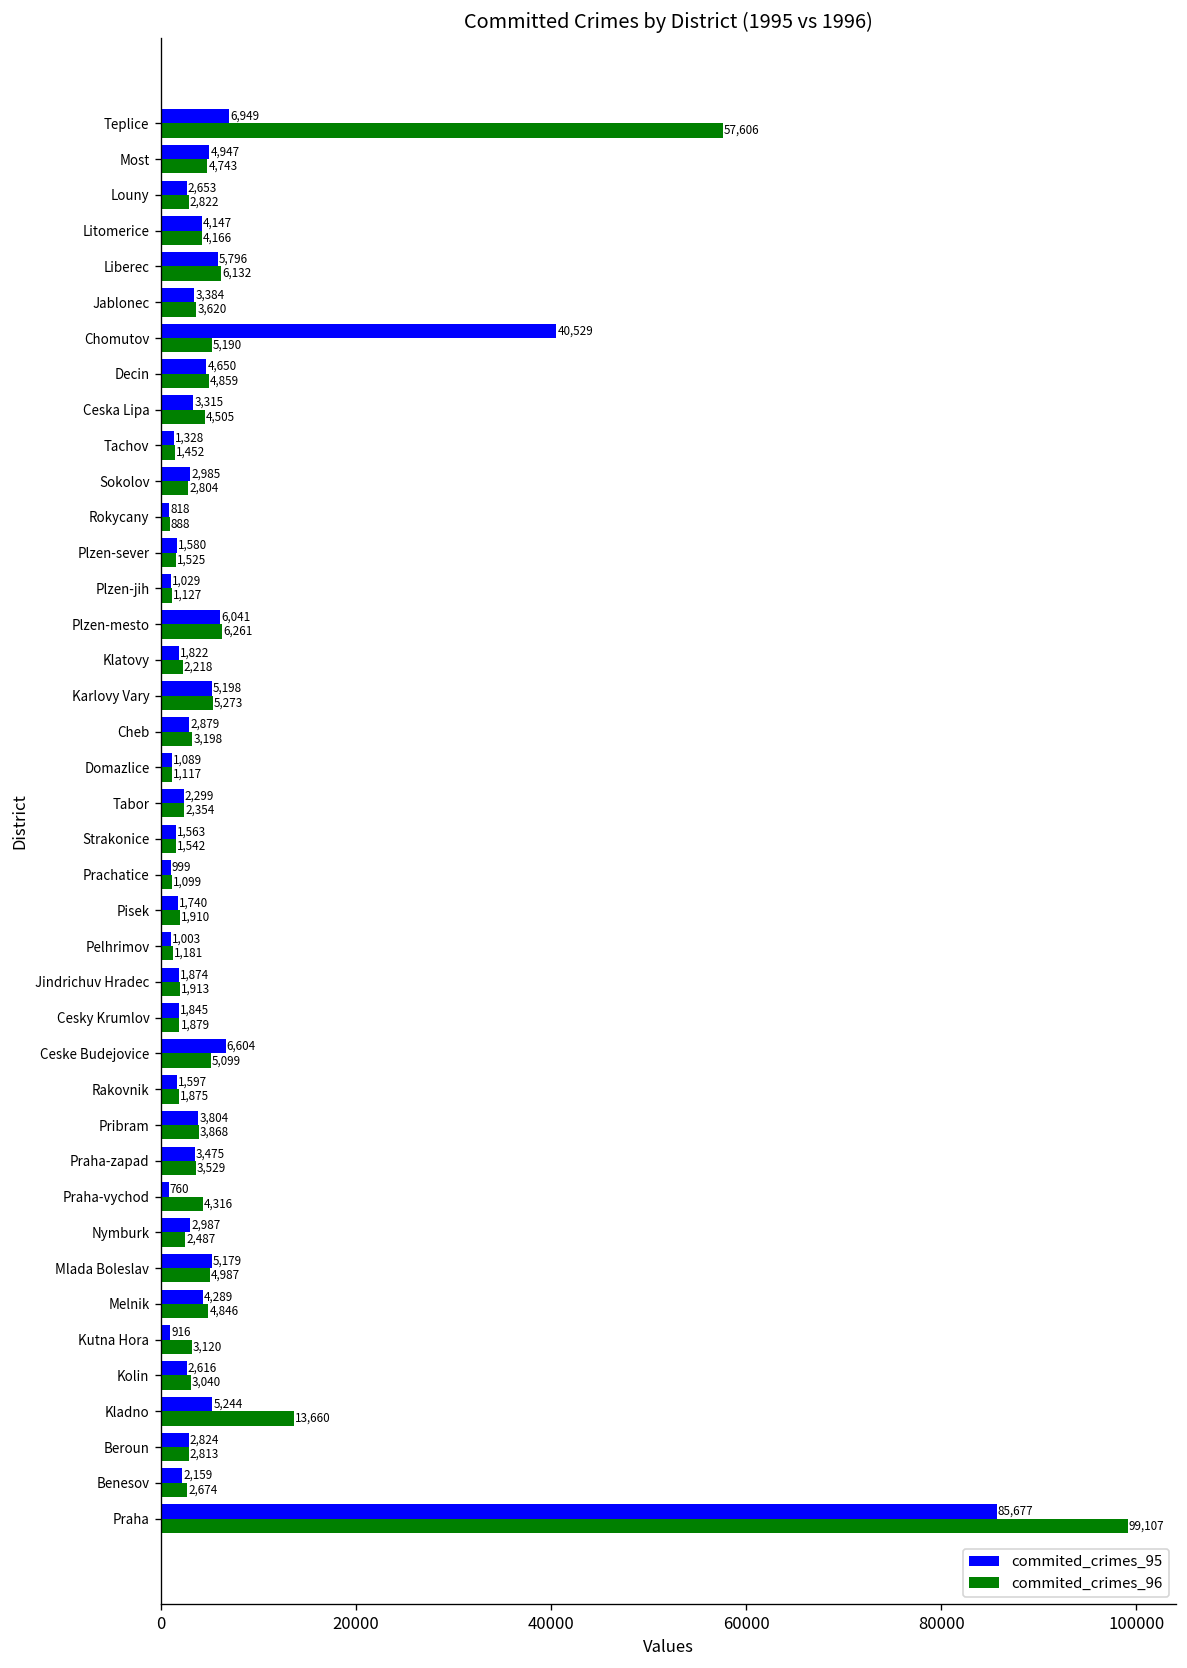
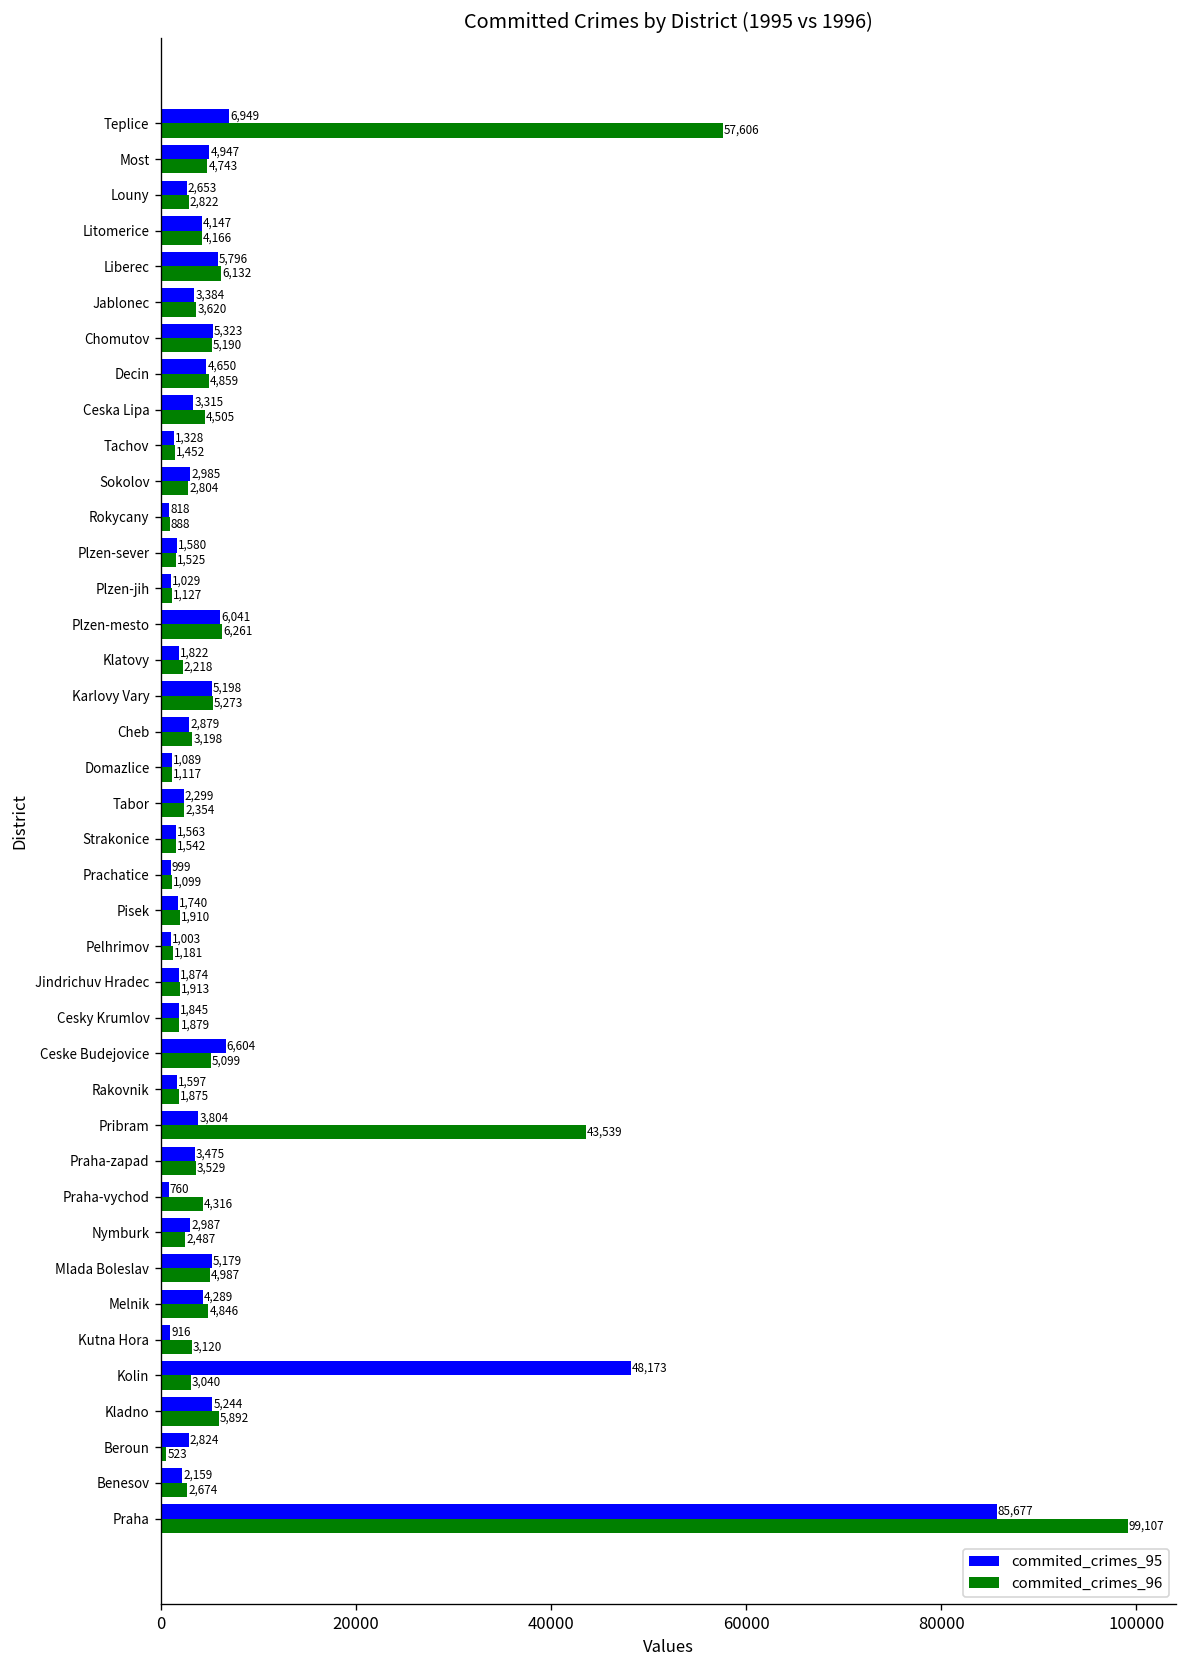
  {
    "commited_crimes_95": {
      "Teplice": "6,949",
      "Most": "4,947",
      "Louny": "2,653",
      "Litomerice": "4,147",
      "Liberec": "5,796",
      "Jablonec": "3,384",
-     "Chomutov": "40,529",
+     "Chomutov": "5,323",
      "Decin": "4,650",
      "Ceska Lipa": "3,315",
      "Tachov": "1,328",
      "Sokolov": "2,985",
      "Rokycany": "818",
      "Plzen-sever": "1,580",
      "Plzen-jih": "1,029",
      "Plzen-mesto": "6,041",
      "Klatovy": "1,822",
      "Karlovy Vary": "5,198",
      "Cheb": "2,879",
      "Domazlice": "1,089",
      "Tabor": "2,299",
      "Strakonice": "1,563",
      "Prachatice": "999",
      "Pisek": "1,740",
      "Pelhrimov": "1,003",
      "Jindrichuv Hradec": "1,874",
      "Cesky Krumlov": "1,845",
      "Ceske Budejovice": "6,604",
      "Rakovnik": "1,597",
      "Pribram": "3,804",
      "Praha-zapad": "3,475",
      "Praha-vychod": "760",
      "Nymburk": "2,987",
      "Mlada Boleslav": "5,179",
      "Melnik": "4,289",
      "Kutna Hora": "916",
-     "Kolin": "2,616",
+     "Kolin": "48,173",
      "Kladno": "5,244",
      "Beroun": "2,824",
      "Benesov": "2,159",
      "Praha": "85,677"
    },
    "commited_crimes_96": {
      "Teplice": "57,606",
      "Most": "4,743",
      "Louny": "2,822",
      "Litomerice": "4,166",
      "Liberec": "6,132",
      "Jablonec": "3,620",
      "Chomutov": "5,190",
      "Decin": "4,859",
      "Ceska Lipa": "4,505",
      "Tachov": "1,452",
      "Sokolov": "2,804",
      "Rokycany": "888",
      "Plzen-sever": "1,525",
      "Plzen-jih": "1,127",
      "Plzen-mesto": "6,261",
      "Klatovy": "2,218",
      "Karlovy Vary": "5,273",
      "Cheb": "3,198",
      "Domazlice": "1,117",
      "Tabor": "2,354",
      "Strakonice": "1,542",
      "Prachatice": "1,099",
      "Pisek": "1,910",
      "Pelhrimov": "1,181",
      "Jindrichuv Hradec": "1,913",
      "Cesky Krumlov": "1,879",
      "Ceske Budejovice": "5,099",
      "Rakovnik": "1,875",
-     "Pribram": "3,868",
+     "Pribram": "43,539",
      "Praha-zapad": "3,529",
      "Praha-vychod": "4,316",
      "Nymburk": "2,487",
      "Mlada Boleslav": "4,987",
      "Melnik": "4,846",
      "Kutna Hora": "3,120",
      "Kolin": "3,040",
-     "Kladno": "13,660",
-     "Beroun": "2,813",
+     "Kladno": "5,892",
+     "Beroun": "523",
      "Benesov": "2,674",
      "Praha": "99,107"
    }
  }
